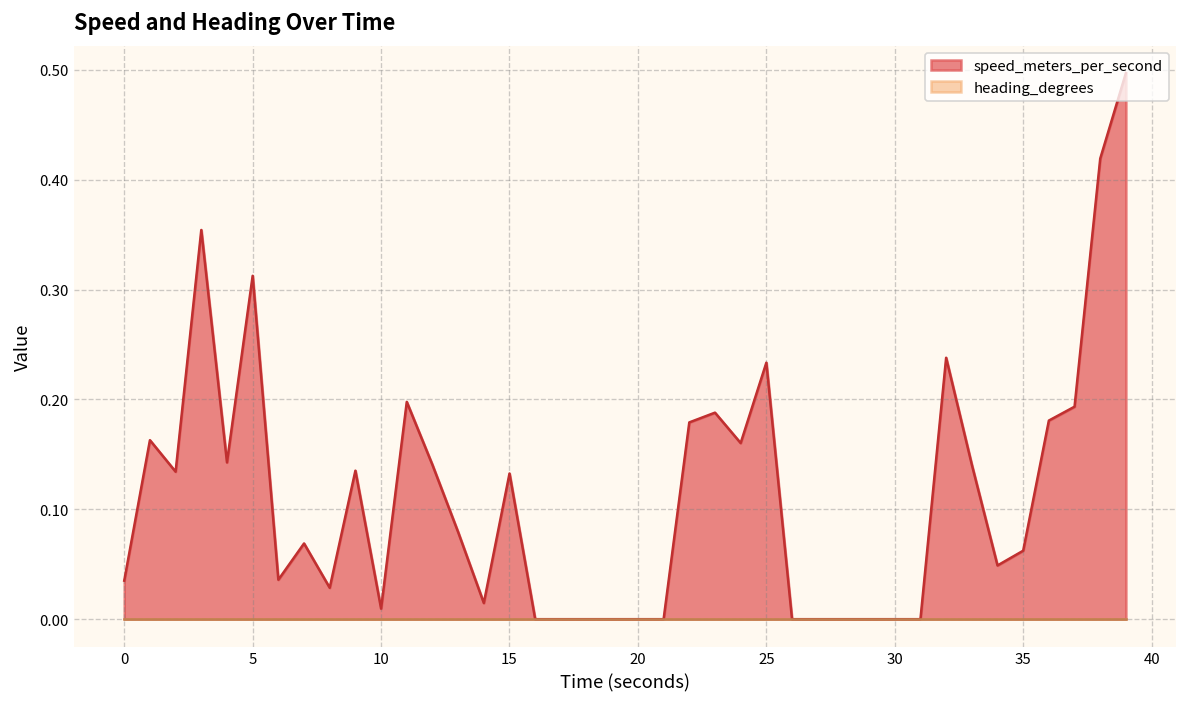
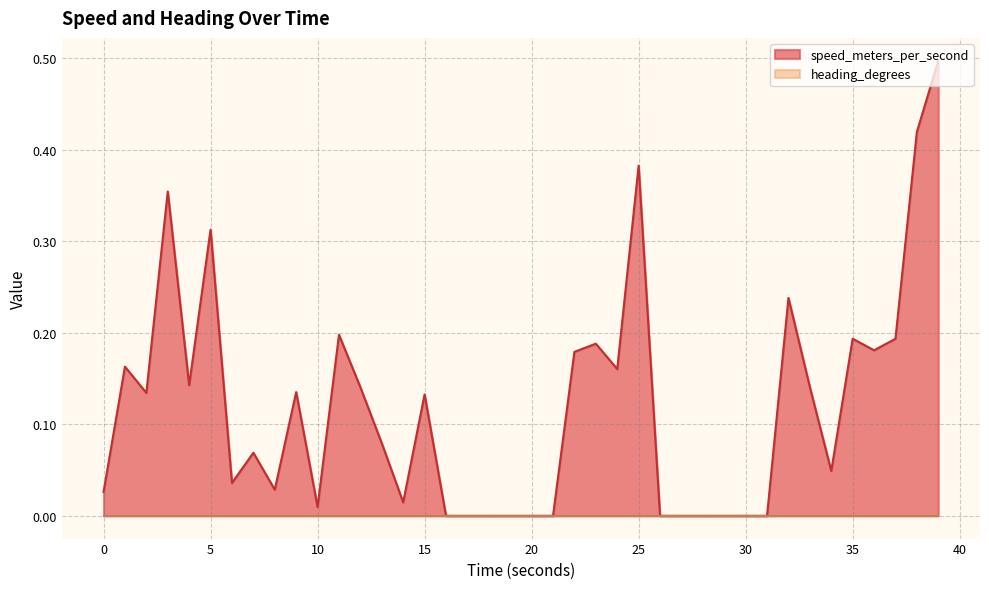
  {
    "speed_meters_per_second": {
-     "0": 0.04,
+     "0": 0.03,
      "5": 0.31,
      "10": 0.01,
      "15": 0.13,
-     "25": 0.23,
-     "35": 0.06
+     "25": 0.38,
+     "35": 0.19
    },
    "heading_degrees": {
      "0": 0.00,
      "5": 0.00,
      "10": 0.00,
      "15": 0.00,
      "25": 0.00,
      "35": 0.00
    }
  }
